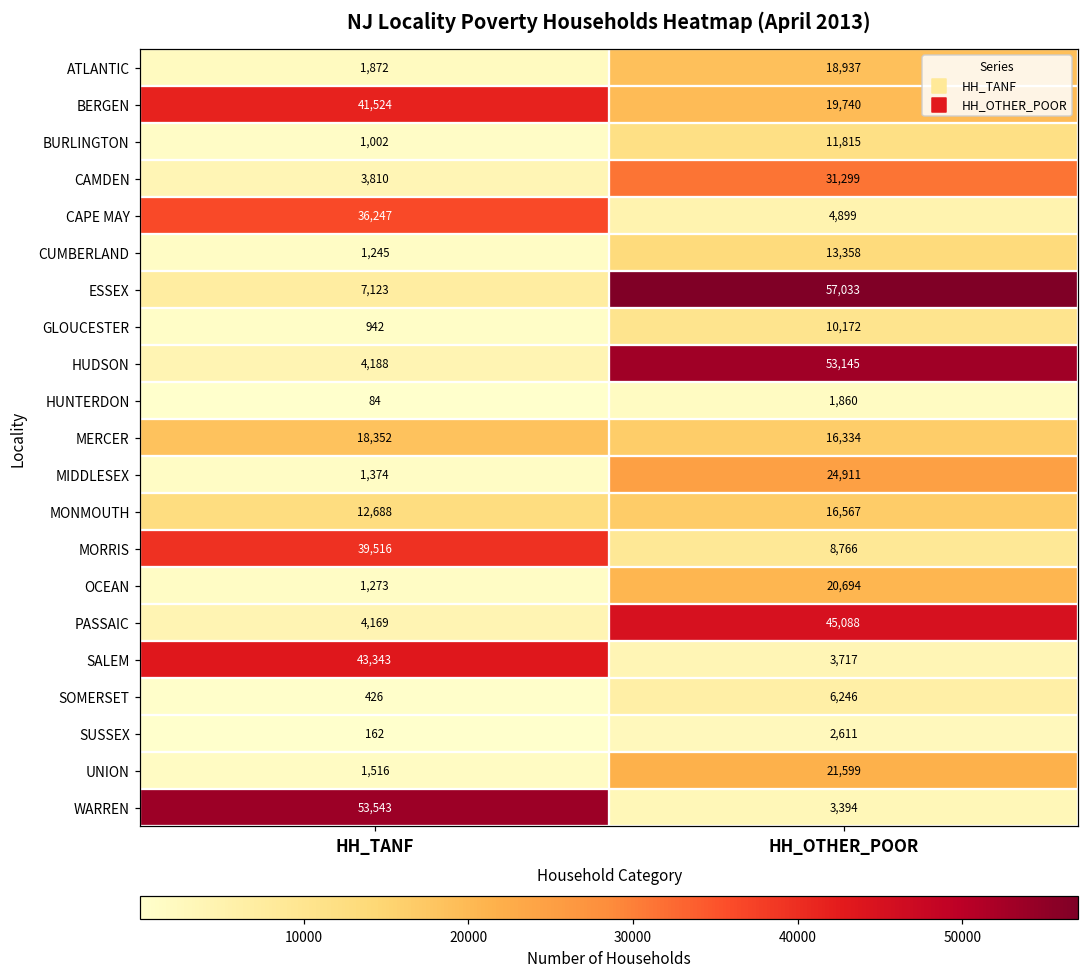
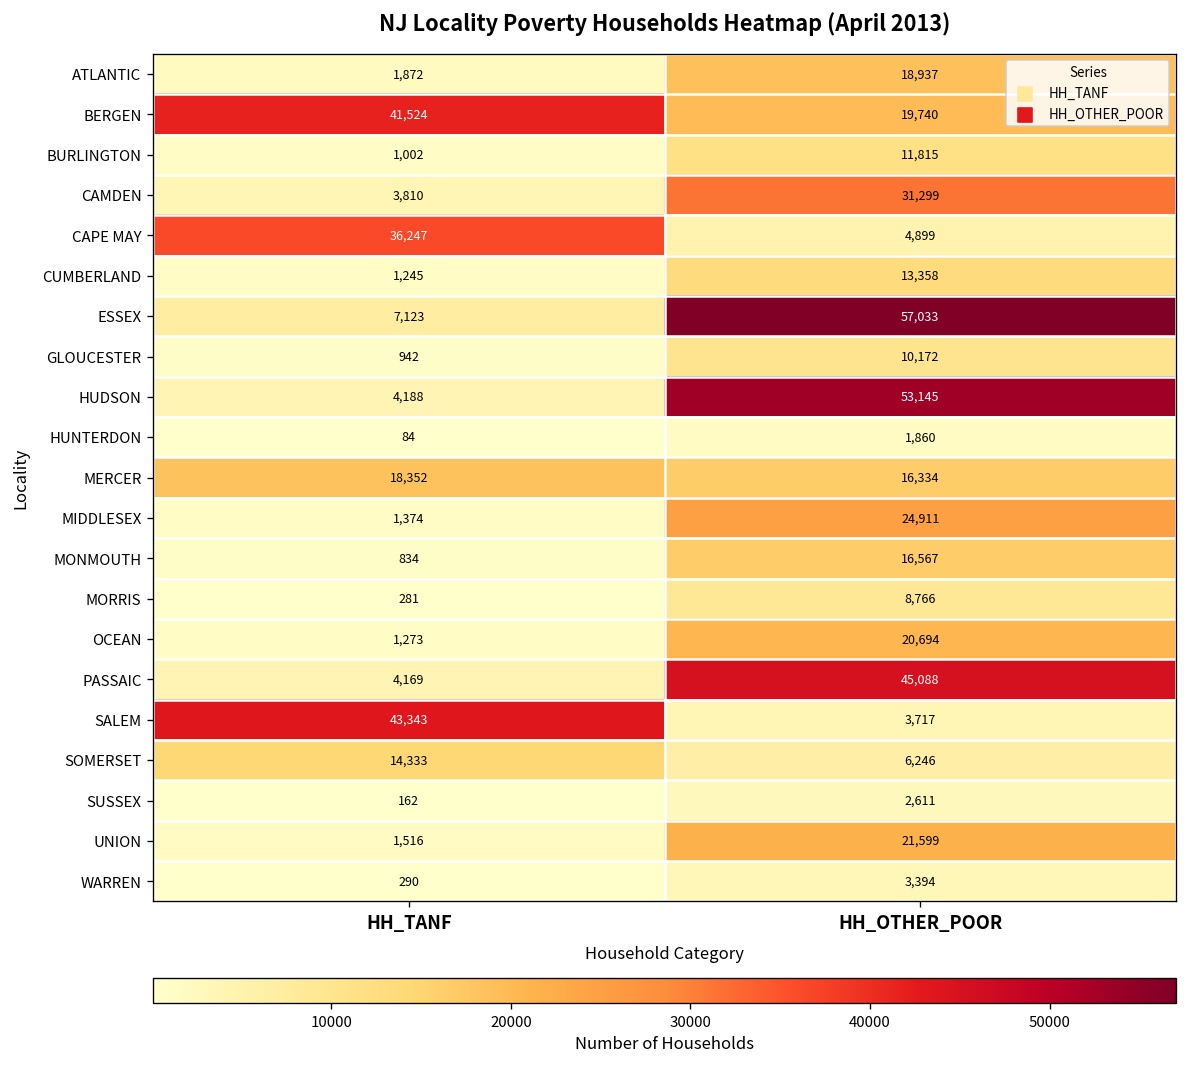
  {
    "ATLANTIC": {
      "HH_TANF": "1,872",
      "HH_OTHER_POOR": "18,937"
    },
    "BERGEN": {
      "HH_TANF": "41,524",
      "HH_OTHER_POOR": "19,740"
    },
    "BURLINGTON": {
      "HH_TANF": "1,002",
      "HH_OTHER_POOR": "11,815"
    },
    "CAMDEN": {
      "HH_TANF": "3,810",
      "HH_OTHER_POOR": "31,299"
    },
    "CAPE MAY": {
      "HH_TANF": "36,247",
      "HH_OTHER_POOR": "4,899"
    },
    "CUMBERLAND": {
      "HH_TANF": "1,245",
      "HH_OTHER_POOR": "13,358"
    },
    "ESSEX": {
      "HH_TANF": "7,123",
      "HH_OTHER_POOR": "57,033"
    },
    "GLOUCESTER": {
      "HH_TANF": "942",
      "HH_OTHER_POOR": "10,172"
    },
    "HUDSON": {
      "HH_TANF": "4,188",
      "HH_OTHER_POOR": "53,145"
    },
    "HUNTERDON": {
      "HH_TANF": "84",
      "HH_OTHER_POOR": "1,860"
    },
    "MERCER": {
      "HH_TANF": "18,352",
      "HH_OTHER_POOR": "16,334"
    },
    "MIDDLESEX": {
      "HH_TANF": "1,374",
      "HH_OTHER_POOR": "24,911"
    },
    "MONMOUTH": {
-     "HH_TANF": "12,688",
+     "HH_TANF": "834",
      "HH_OTHER_POOR": "16,567"
    },
    "MORRIS": {
-     "HH_TANF": "39,516",
+     "HH_TANF": "281",
      "HH_OTHER_POOR": "8,766"
    },
    "OCEAN": {
      "HH_TANF": "1,273",
      "HH_OTHER_POOR": "20,694"
    },
    "PASSAIC": {
      "HH_TANF": "4,169",
      "HH_OTHER_POOR": "45,088"
    },
    "SALEM": {
      "HH_TANF": "43,343",
      "HH_OTHER_POOR": "3,717"
    },
    "SOMERSET": {
-     "HH_TANF": "426",
+     "HH_TANF": "14,333",
      "HH_OTHER_POOR": "6,246"
    },
    "SUSSEX": {
      "HH_TANF": "162",
      "HH_OTHER_POOR": "2,611"
    },
    "UNION": {
      "HH_TANF": "1,516",
      "HH_OTHER_POOR": "21,599"
    },
    "WARREN": {
-     "HH_TANF": "53,543",
+     "HH_TANF": "290",
      "HH_OTHER_POOR": "3,394"
    }
  }
